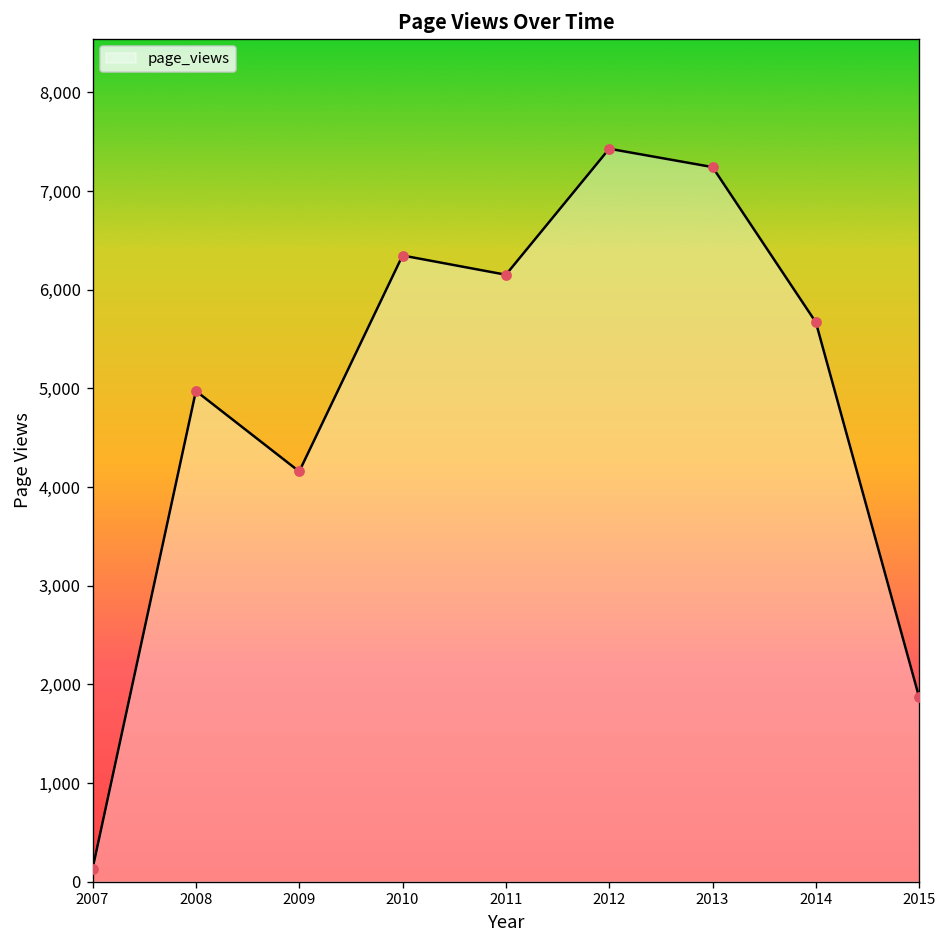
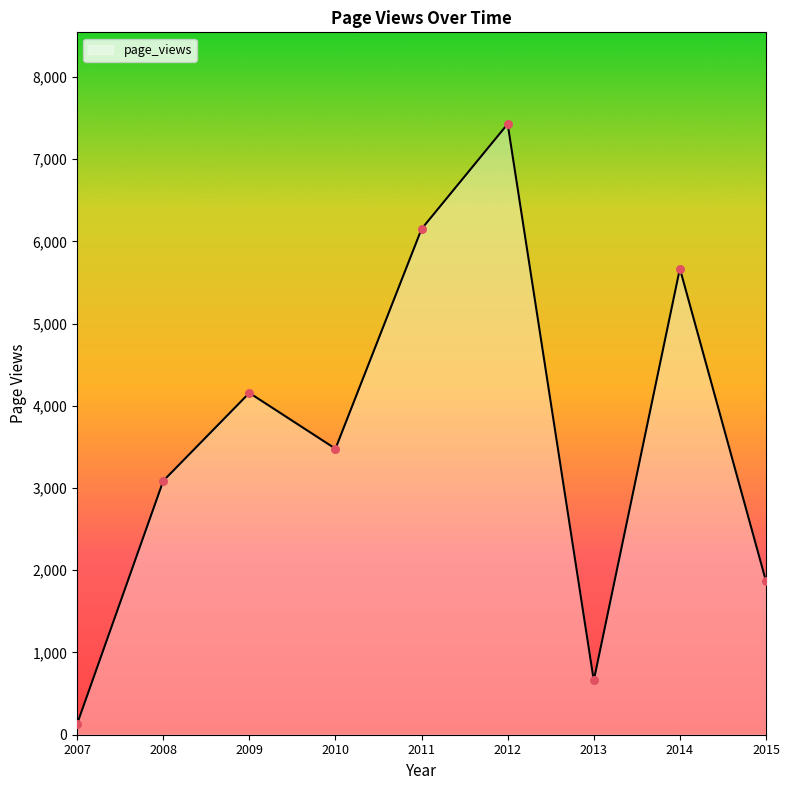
  {
    "2007": "100",
-   "2008": "5,000",
+   "2008": "3,100",
    "2009": "4,200",
-   "2010": "6,300",
+   "2010": "3,500",
    "2011": "6,200",
    "2012": "7,400",
-   "2013": "7,200",
+   "2013": "700",
    "2014": "5,700",
    "2015": "1,900"
  }
